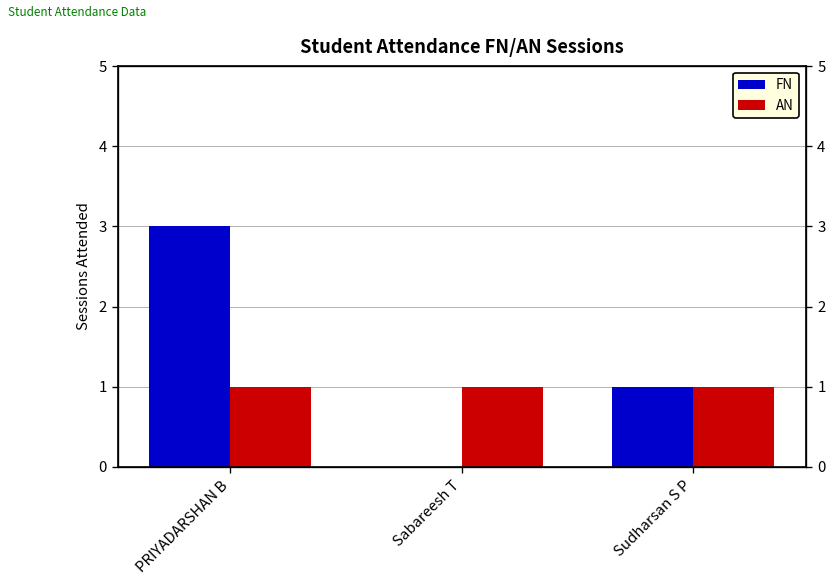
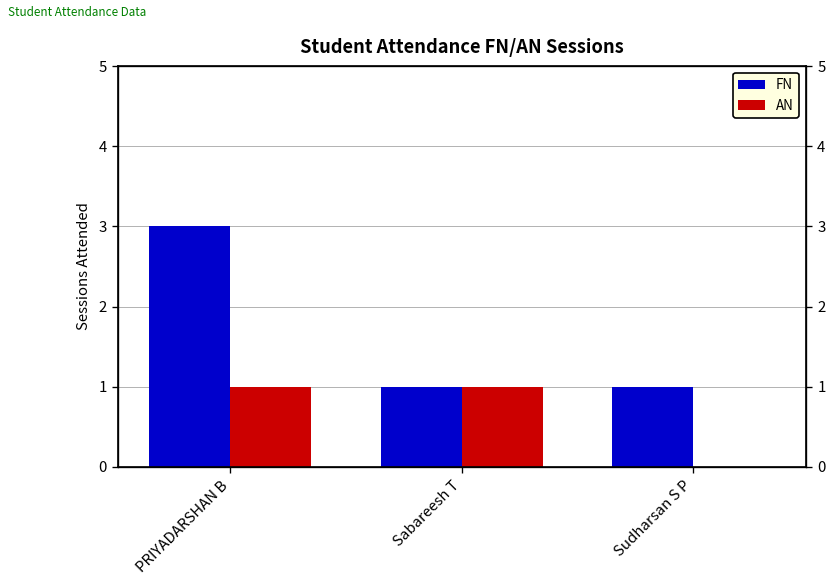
  {
    "FN": {
      "PRIYADARSHAN B": 3,
-     "Sabareesh T": 0,
+     "Sabareesh T": 1,
      "Sudharsan S P": 1
    },
    "AN": {
      "PRIYADARSHAN B": 1,
      "Sabareesh T": 1,
-     "Sudharsan S P": 1
+     "Sudharsan S P": 0
    }
  }
